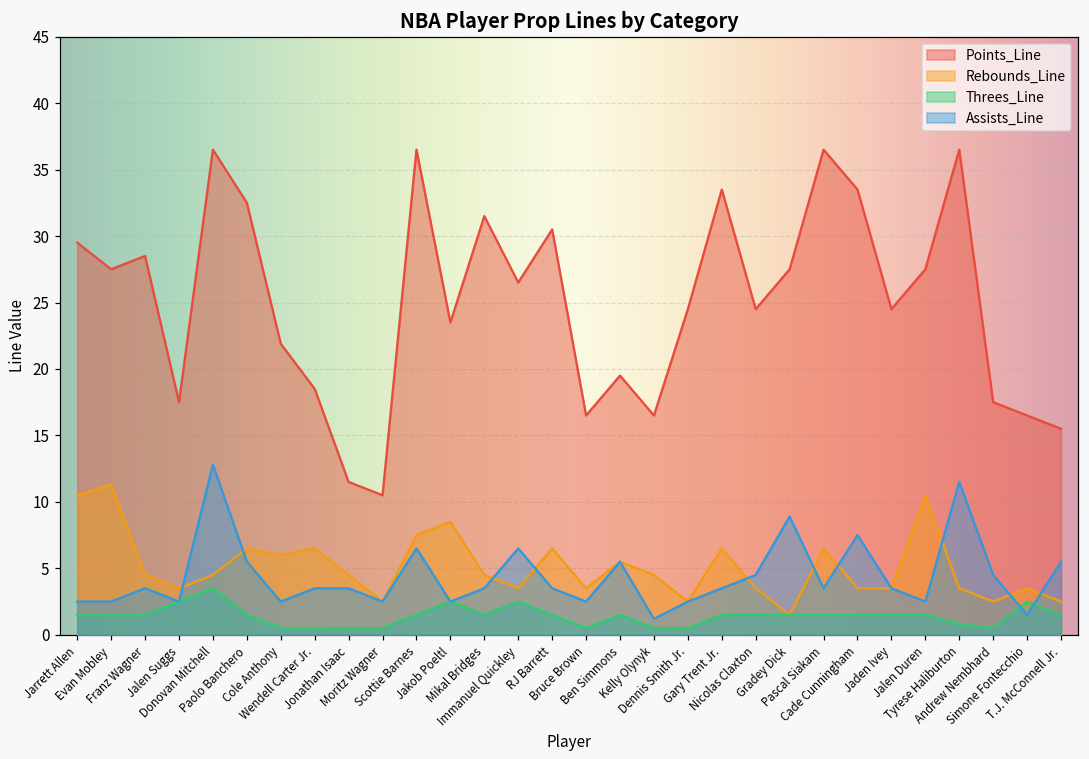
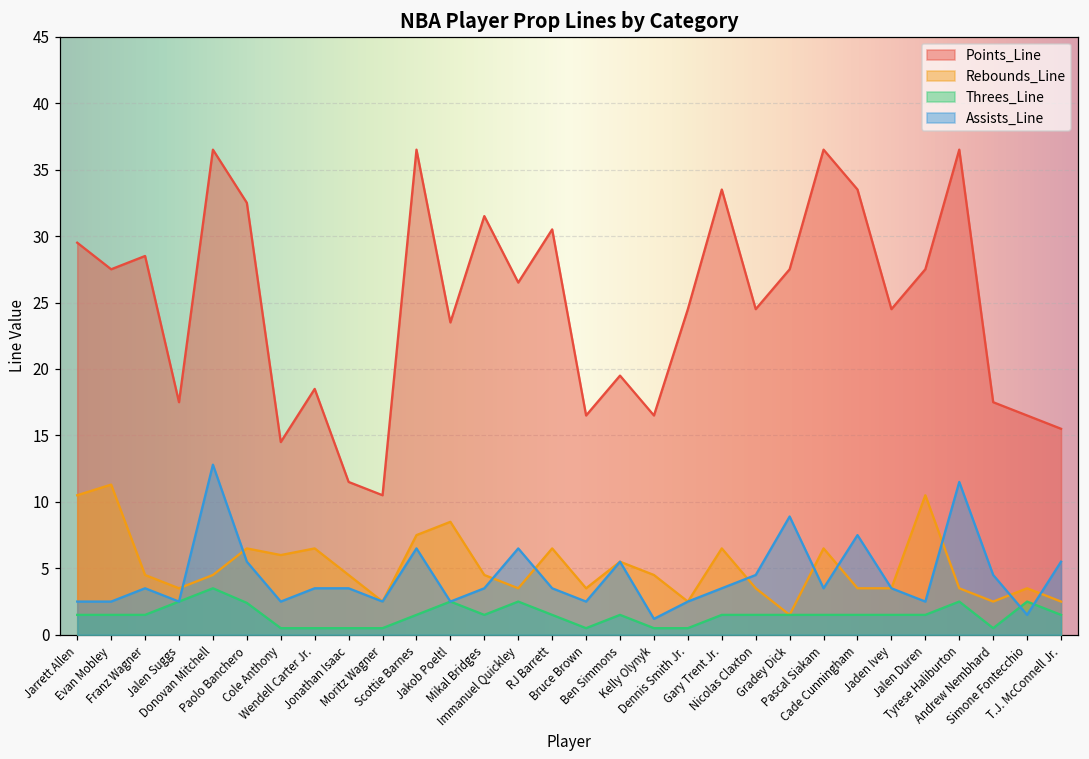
  {
    "Points_Line": {
      "Jarrett Allen": 29.5,
      "Evan Mobley": 27.5,
      "Franz Wagner": 28.5,
      "Jalen Suggs": 17.5,
      "Donovan Mitchell": 36.5,
      "Paolo Banchero": 32.5,
-     "Cole Anthony": 21.9,
+     "Cole Anthony": 14.5,
      "Wendell Carter Jr.": 18.5,
      "Jonathan Isaac": 11.5,
      "Moritz Wagner": 10.5,
      "Scottie Barnes": 36.5,
      "Jakob Poeltl": 23.5,
      "Mikal Bridges": 31.5,
      "Immanuel Quickley": 26.5,
      "RJ Barrett": 30.5,
      "Bruce Brown": 16.5,
      "Ben Simmons": 19.5,
      "Kelly Olynyk": 16.5,
      "Dennis Smith Jr.": 24.5,
      "Gary Trent Jr.": 33.5,
      "Nicolas Claxton": 24.5,
      "Gradey Dick": 27.5,
      "Pascal Siakam": 36.5,
      "Cade Cunningham": 33.5,
      "Jaden Ivey": 24.5,
      "Jalen Duren": 27.5,
      "Tyrese Haliburton": 36.5,
      "Andrew Nembhard": 17.5,
      "Simone Fontecchio": 16.5,
      "T.J. McConnell Jr.": 15.5
    },
    "Rebounds_Line": {
      "Jarrett Allen": 10.5,
      "Evan Mobley": 11.3,
      "Franz Wagner": 4.5,
      "Jalen Suggs": 3.5,
      "Donovan Mitchell": 4.5,
      "Paolo Banchero": 6.5,
      "Cole Anthony": 6.0,
      "Wendell Carter Jr.": 6.5,
      "Jonathan Isaac": 4.5,
      "Scottie Barnes": 7.5,
      "Jakob Poeltl": 8.5,
      "Mikal Bridges": 4.5,
      "Immanuel Quickley": 3.5,
      "RJ Barrett": 6.5,
      "Bruce Brown": 3.5,
      "Kelly Olynyk": 4.5,
      "Gary Trent Jr.": 6.5,
      "Nicolas Claxton": 3.5,
      "Pascal Siakam": 6.5,
      "Cade Cunningham": 3.5,
      "Jalen Duren": 10.5,
      "Tyrese Haliburton": 3.5,
      "Andrew Nembhard": 2.5,
      "Simone Fontecchio": 3.5,
      "T.J. McConnell Jr.": 2.5
    },
    "Threes_Line": {
      "Jarrett Allen": 1.5,
      "Evan Mobley": 1.5,
      "Franz Wagner": 1.5,
      "Donovan Mitchell": 3.5,
-     "Paolo Banchero": 1.5,
+     "Paolo Banchero": 2.4,
      "Cole Anthony": 0.5,
      "Wendell Carter Jr.": 0.5,
      "Jonathan Isaac": 0.5,
      "Moritz Wagner": 0.5,
      "Scottie Barnes": 1.5,
      "Mikal Bridges": 1.5,
      "Immanuel Quickley": 2.5,
      "RJ Barrett": 1.5,
      "Bruce Brown": 0.5,
      "Ben Simmons": 1.5,
      "Kelly Olynyk": 0.5,
      "Dennis Smith Jr.": 0.5,
      "Gary Trent Jr.": 1.5,
      "Nicolas Claxton": 1.5,
      "Pascal Siakam": 1.5,
      "Cade Cunningham": 1.5,
      "Jaden Ivey": 1.5,
      "Jalen Duren": 1.5,
-     "Tyrese Haliburton": 0.8,
+     "Tyrese Haliburton": 2.5,
      "Andrew Nembhard": 0.5,
      "Simone Fontecchio": 2.5,
      "T.J. McConnell Jr.": 1.5
    },
    "Assists_Line": {
      "Jarrett Allen": 2.5,
      "Evan Mobley": 2.5,
      "Franz Wagner": 3.5,
      "Donovan Mitchell": 12.8,
      "Paolo Banchero": 5.5,
      "Cole Anthony": 2.5,
      "Wendell Carter Jr.": 3.5,
      "Jonathan Isaac": 3.5,
      "Scottie Barnes": 6.5,
      "Mikal Bridges": 3.5,
      "Immanuel Quickley": 6.5,
      "RJ Barrett": 3.5,
      "Bruce Brown": 2.5,
      "Kelly Olynyk": 1.2,
      "Gary Trent Jr.": 3.5,
      "Nicolas Claxton": 4.5,
      "Gradey Dick": 8.9,
      "Pascal Siakam": 3.5,
      "Cade Cunningham": 7.5,
      "Jalen Duren": 2.5,
      "Tyrese Haliburton": 11.5,
      "Andrew Nembhard": 4.5,
      "Simone Fontecchio": 1.5,
      "T.J. McConnell Jr.": 5.5
    }
  }
